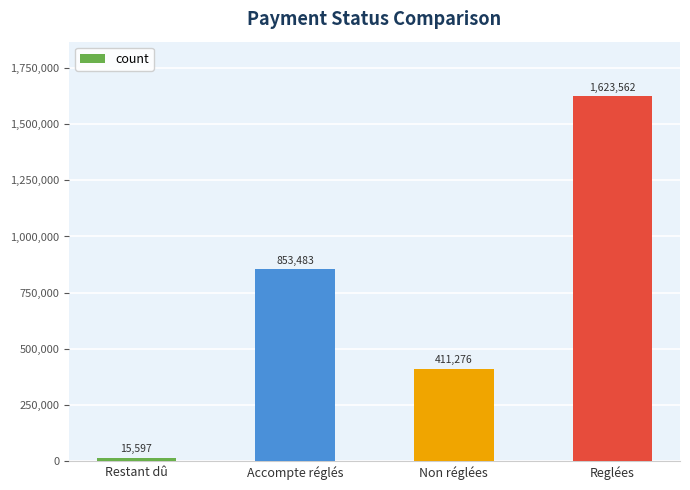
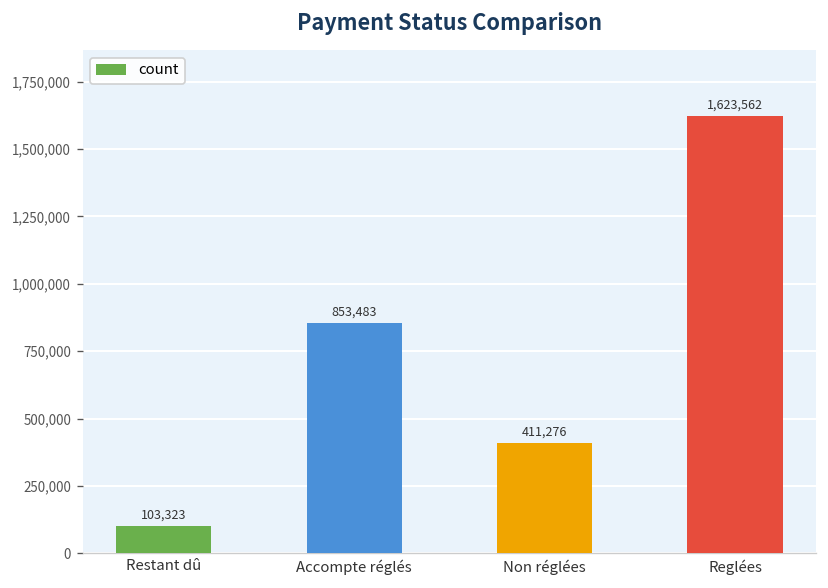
  {
-   "Restant dû": "15,597",
+   "Restant dû": "103,323",
    "Accompte réglés": "853,483",
    "Non réglées": "411,276",
    "Reglées": "1,623,562"
  }
